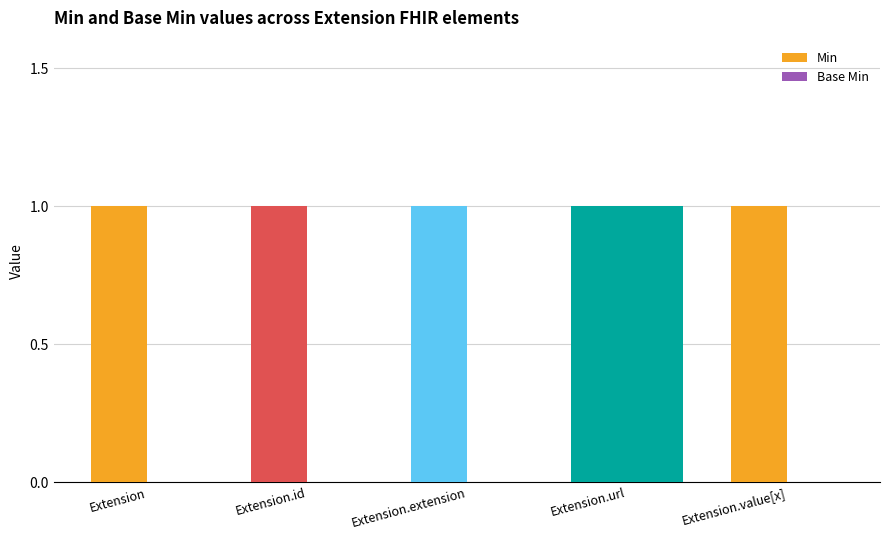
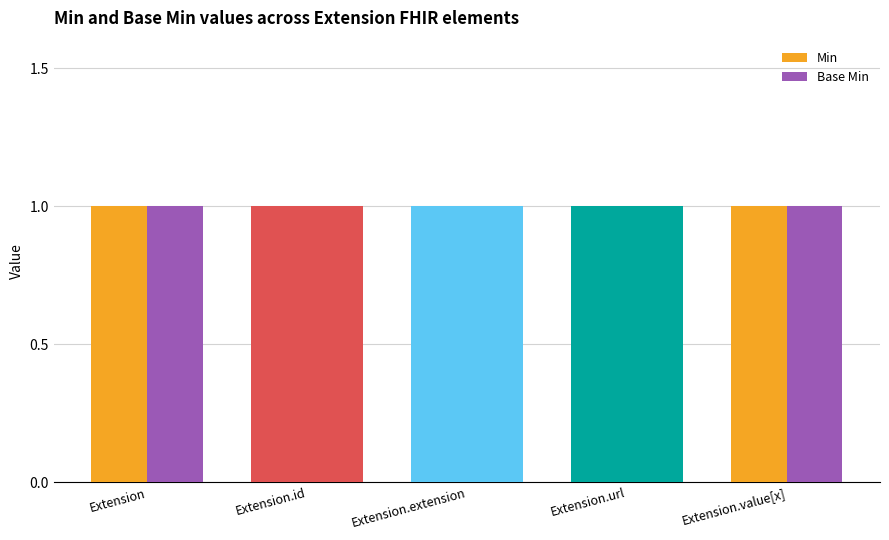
  {
    "Min": {
      "Extension": 1,
      "Extension.id": 1,
      "Extension.extension": 1,
      "Extension.url": 1,
      "Extension.value[x]": 1
    },
    "Base Min": {
-     "Extension": 0,
-     "Extension.id": 0,
-     "Extension.extension": 0,
+     "Extension": 1,
+     "Extension.id": 1,
+     "Extension.extension": 1,
      "Extension.url": 1,
-     "Extension.value[x]": 0
+     "Extension.value[x]": 1
    }
  }
